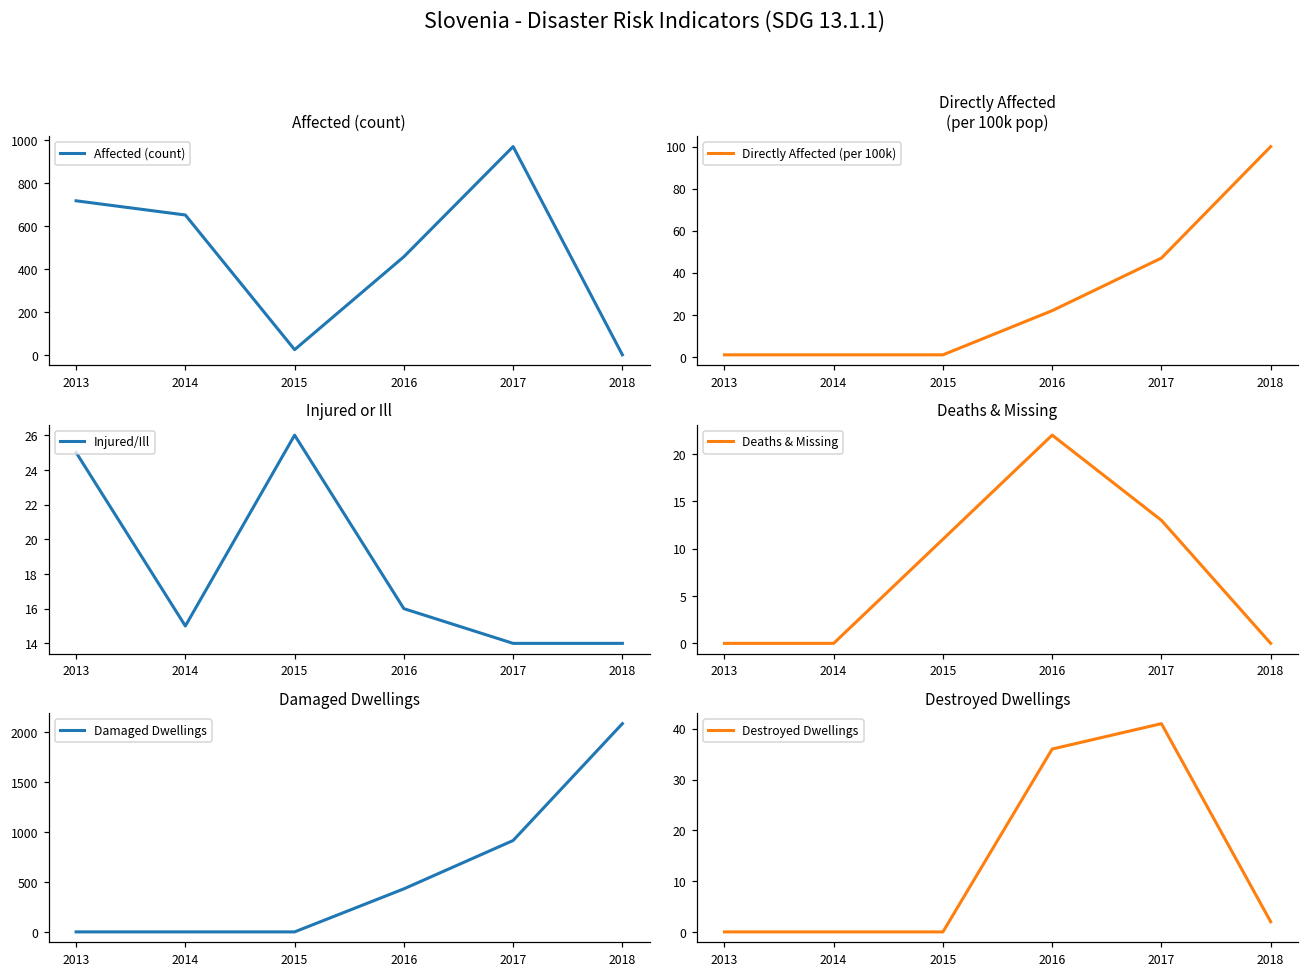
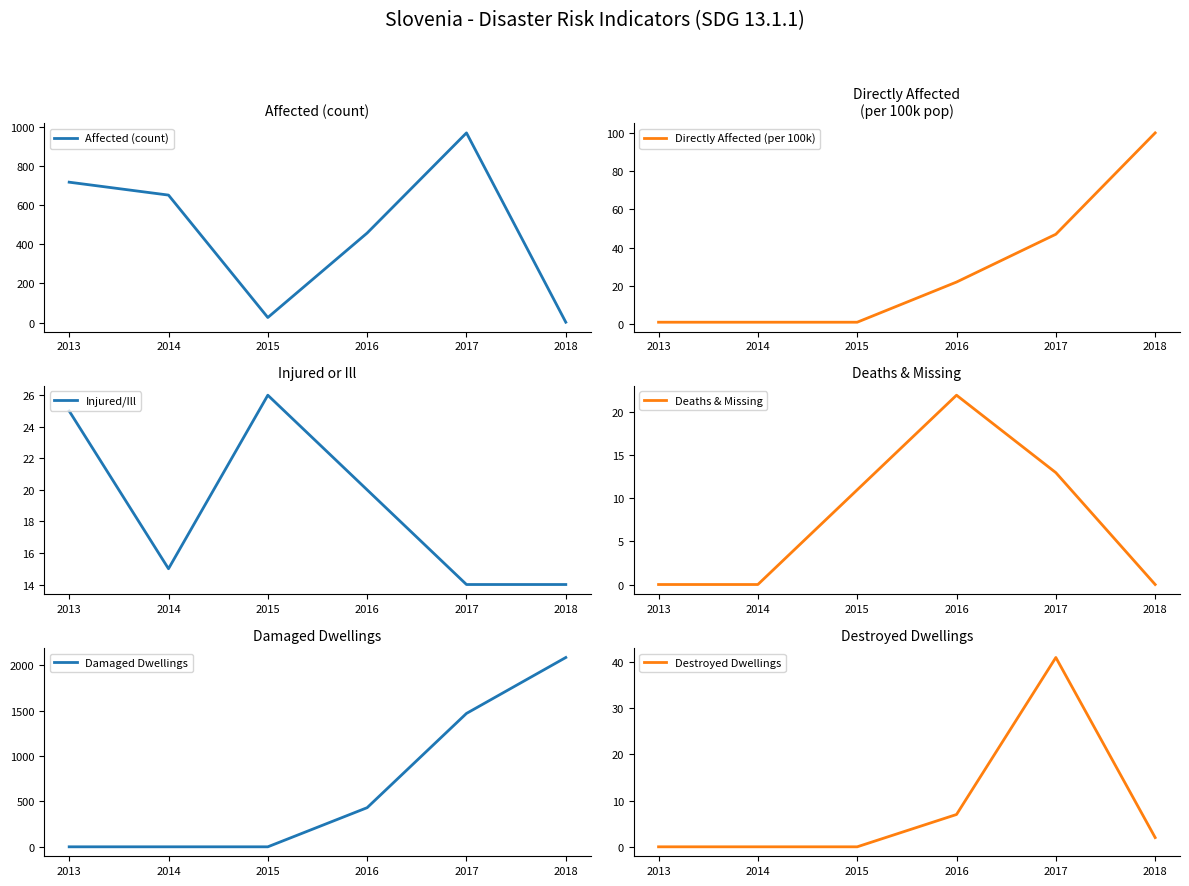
  {
    "Affected (count)": {
      "2013": 720,
      "2014": 650,
      "2015": 30,
      "2016": 460,
      "2017": 970,
      "2018": 0
    },
    "Directly Affected (per 100k pop)": {
      "2013": 1,
      "2014": 1,
      "2015": 1,
      "2016": 22,
      "2017": 47,
      "2018": 100
    },
    "Injured or Ill": {
      "2013": 25,
      "2014": 15,
      "2015": 26,
-     "2016": 16,
+     "2016": 20,
      "2017": 14,
      "2018": 14
    },
    "Deaths & Missing": {
      "2013": 0,
      "2014": 0,
      "2015": 11,
      "2016": 22,
      "2017": 13,
      "2018": 0
    },
    "Damaged Dwellings": {
      "2013": 0,
      "2014": 0,
      "2015": 0,
      "2016": 400,
-     "2017": 900,
+     "2017": 1500,
      "2018": 2100
    },
    "Destroyed Dwellings": {
      "2013": 0,
      "2014": 0,
      "2015": 0,
-     "2016": 36,
+     "2016": 7,
      "2017": 41,
      "2018": 2
    }
  }
